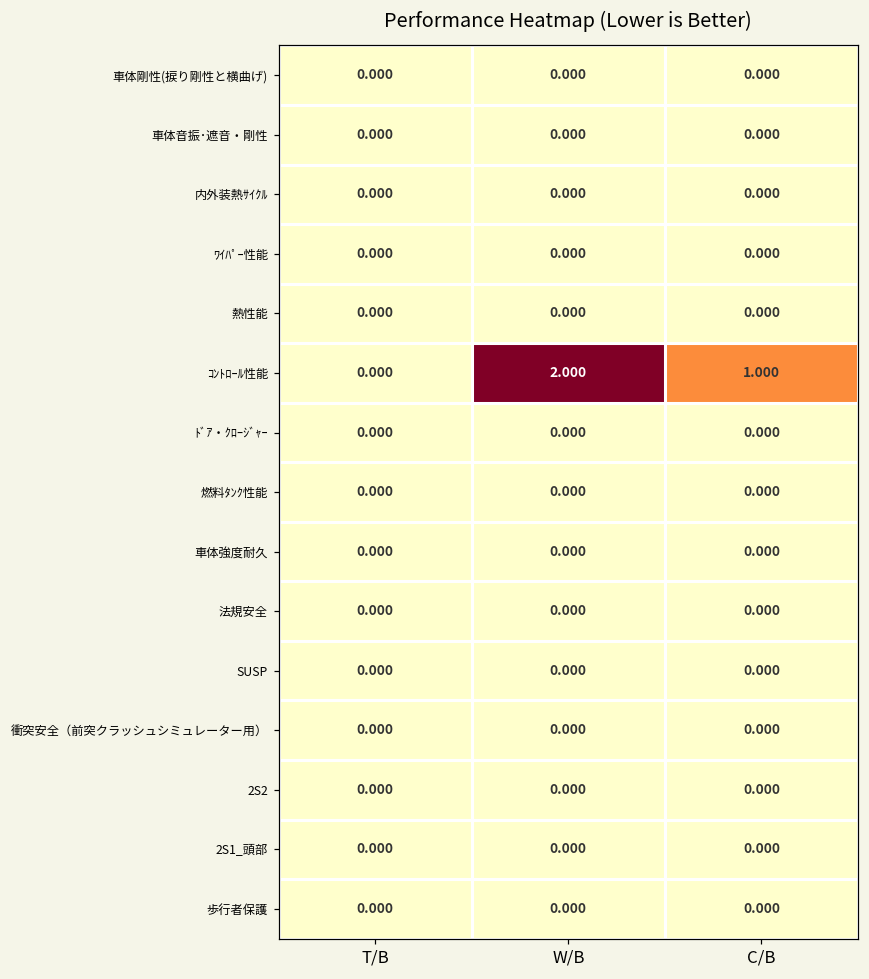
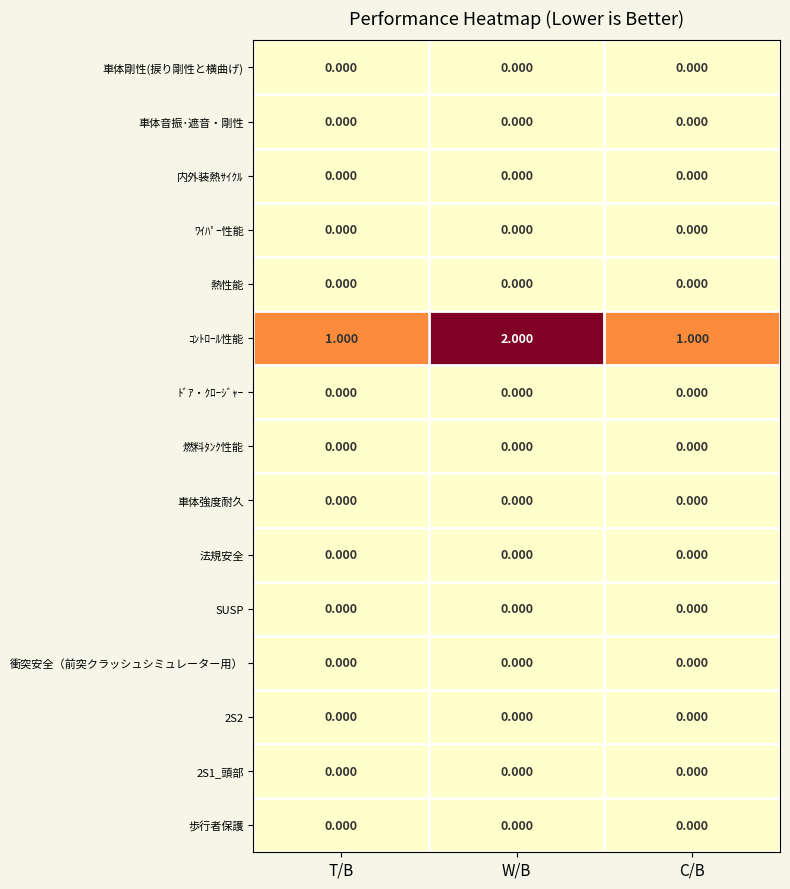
  {
    "車体剛性(捩り剛性と横曲げ)": {
      "T/B": 0.000,
      "W/B": 0.000,
      "C/B": 0.000
    },
    "車体音振･遮音・剛性": {
      "T/B": 0.000,
      "W/B": 0.000,
      "C/B": 0.000
    },
    "内外装熱ｻｲｸﾙ": {
      "T/B": 0.000,
      "W/B": 0.000,
      "C/B": 0.000
    },
    "ﾜｲﾊﾟｰ性能": {
      "T/B": 0.000,
      "W/B": 0.000,
      "C/B": 0.000
    },
    "熱性能": {
      "T/B": 0.000,
      "W/B": 0.000,
      "C/B": 0.000
    },
    "ｺﾝﾄﾛｰﾙ性能": {
-     "T/B": 0.000,
+     "T/B": 1.000,
      "W/B": 2.000,
      "C/B": 1.000
    },
    "ﾄﾞｱ・ｸﾛｰｼﾞｬｰ": {
      "T/B": 0.000,
      "W/B": 0.000,
      "C/B": 0.000
    },
    "燃料ﾀﾝｸ性能": {
      "T/B": 0.000,
      "W/B": 0.000,
      "C/B": 0.000
    },
    "車体強度耐久": {
      "T/B": 0.000,
      "W/B": 0.000,
      "C/B": 0.000
    },
    "法規安全": {
      "T/B": 0.000,
      "W/B": 0.000,
      "C/B": 0.000
    },
    "SUSP": {
      "T/B": 0.000,
      "W/B": 0.000,
      "C/B": 0.000
    },
    "衝突安全（前突クラッシュシミュレーター用）": {
      "T/B": 0.000,
      "W/B": 0.000,
      "C/B": 0.000
    },
    "2S2": {
      "T/B": 0.000,
      "W/B": 0.000,
      "C/B": 0.000
    },
    "2S1_頭部": {
      "T/B": 0.000,
      "W/B": 0.000,
      "C/B": 0.000
    },
    "歩行者保護": {
      "T/B": 0.000,
      "W/B": 0.000,
      "C/B": 0.000
    }
  }
